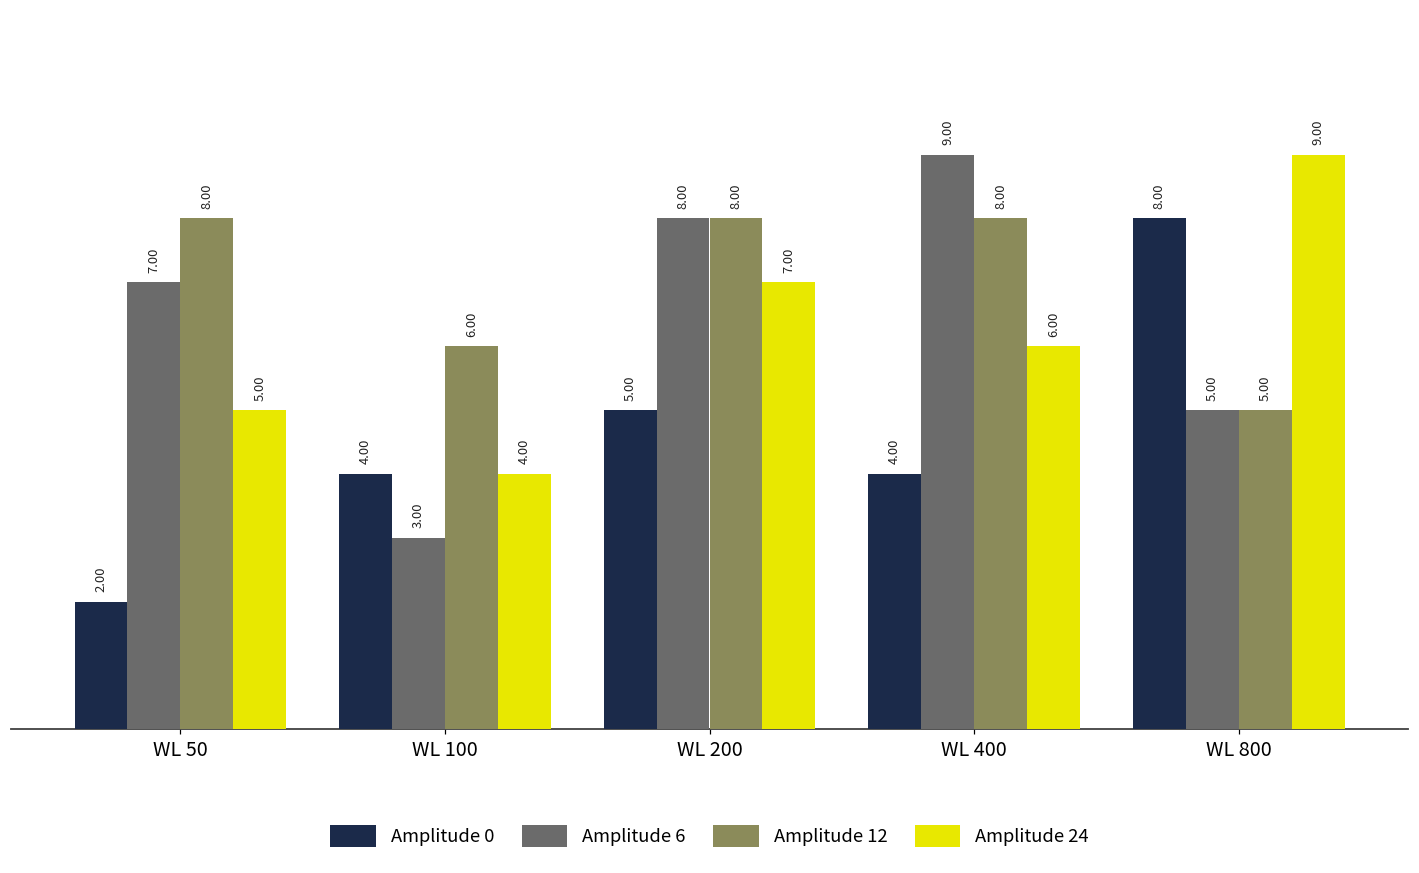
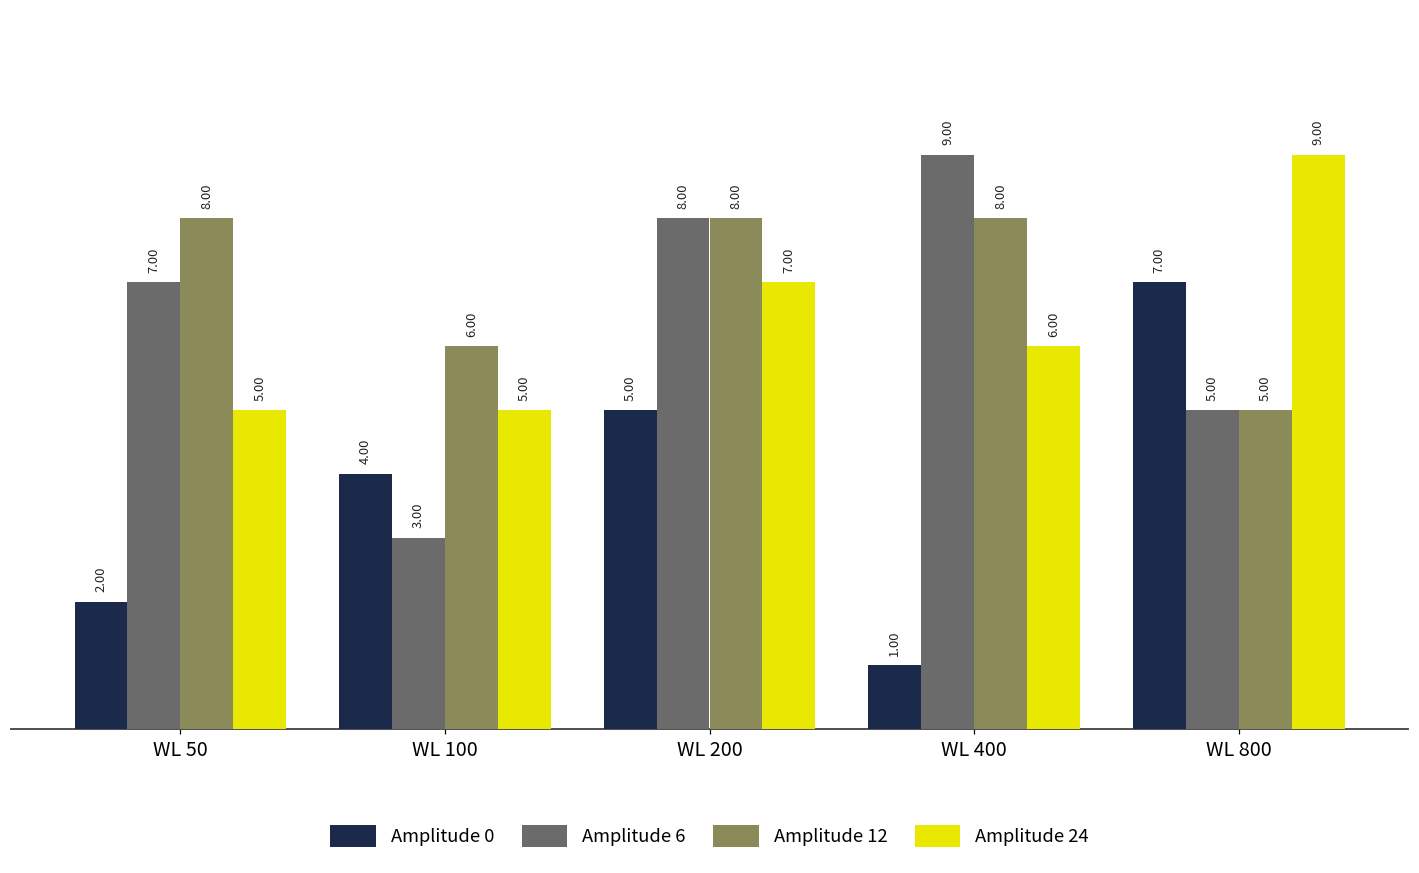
  {
    "Amplitude 0": {
      "WL 50": 2.00,
      "WL 100": 4.00,
      "WL 200": 5.00,
-     "WL 400": 4.00,
-     "WL 800": 8.00
+     "WL 400": 1.00,
+     "WL 800": 7.00
    },
    "Amplitude 24": {
      "WL 50": 5.00,
-     "WL 100": 4.00,
+     "WL 100": 5.00,
      "WL 200": 7.00,
      "WL 400": 6.00,
      "WL 800": 9.00
    }
  }
